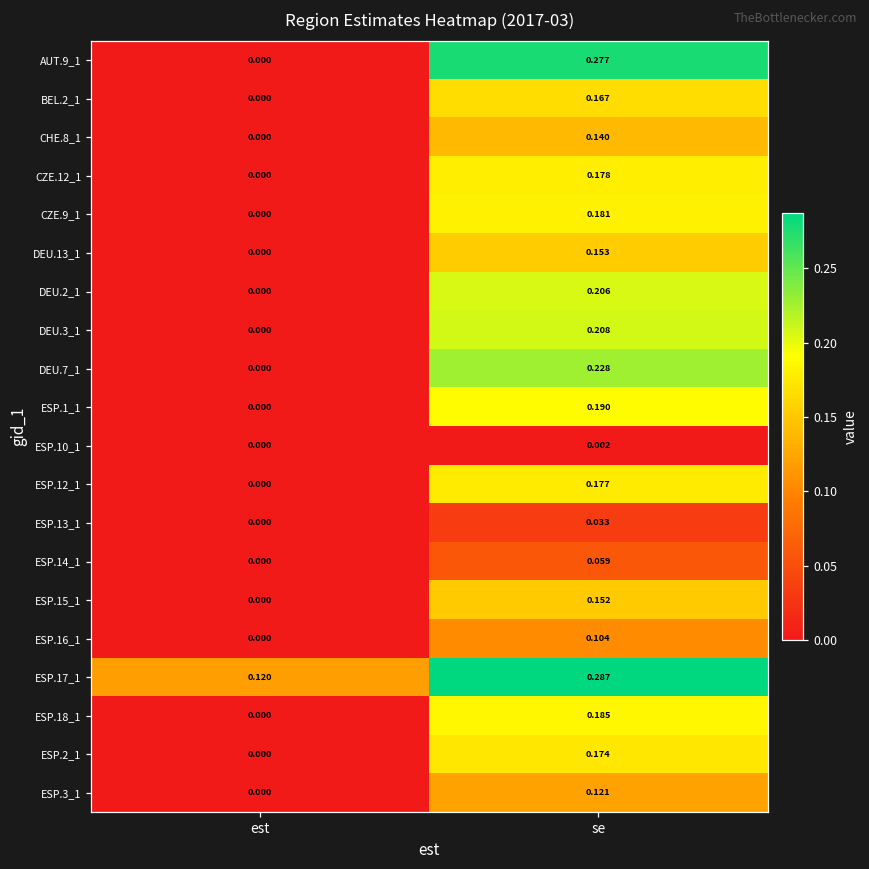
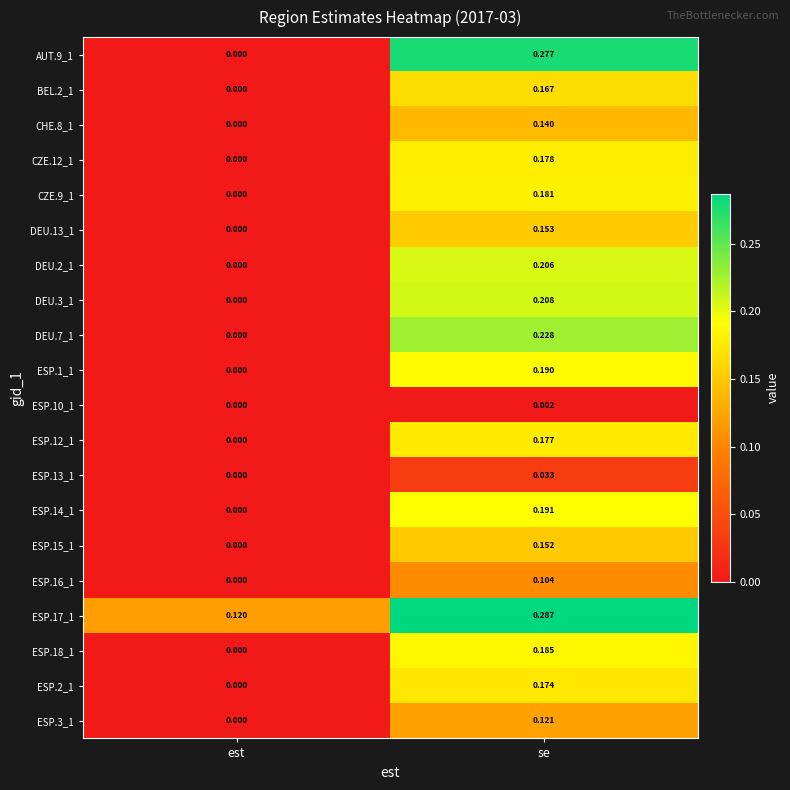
  {
    "AUT.9_1": {
      "est": 0.000,
      "se": 0.277
    },
    "BEL.2_1": {
      "est": 0.000,
      "se": 0.167
    },
    "CHE.8_1": {
      "est": 0.000,
      "se": 0.140
    },
    "CZE.12_1": {
      "est": 0.000,
      "se": 0.178
    },
    "CZE.9_1": {
      "est": 0.000,
      "se": 0.181
    },
    "DEU.13_1": {
      "est": 0.000,
      "se": 0.153
    },
    "DEU.2_1": {
      "est": 0.000,
      "se": 0.206
    },
    "DEU.3_1": {
      "est": 0.000,
      "se": 0.208
    },
    "DEU.7_1": {
      "est": 0.000,
      "se": 0.228
    },
    "ESP.1_1": {
      "est": 0.000,
      "se": 0.190
    },
    "ESP.10_1": {
      "est": 0.000,
      "se": 0.002
    },
    "ESP.12_1": {
      "est": 0.000,
      "se": 0.177
    },
    "ESP.13_1": {
      "est": 0.000,
      "se": 0.033
    },
    "ESP.14_1": {
      "est": 0.000,
-     "se": 0.059
+     "se": 0.191
    },
    "ESP.15_1": {
      "est": 0.000,
      "se": 0.152
    },
    "ESP.16_1": {
      "est": 0.000,
      "se": 0.104
    },
    "ESP.17_1": {
      "est": 0.120,
      "se": 0.287
    },
    "ESP.18_1": {
      "est": 0.000,
      "se": 0.185
    },
    "ESP.2_1": {
      "est": 0.000,
      "se": 0.174
    },
    "ESP.3_1": {
      "est": 0.000,
      "se": 0.121
    }
  }
